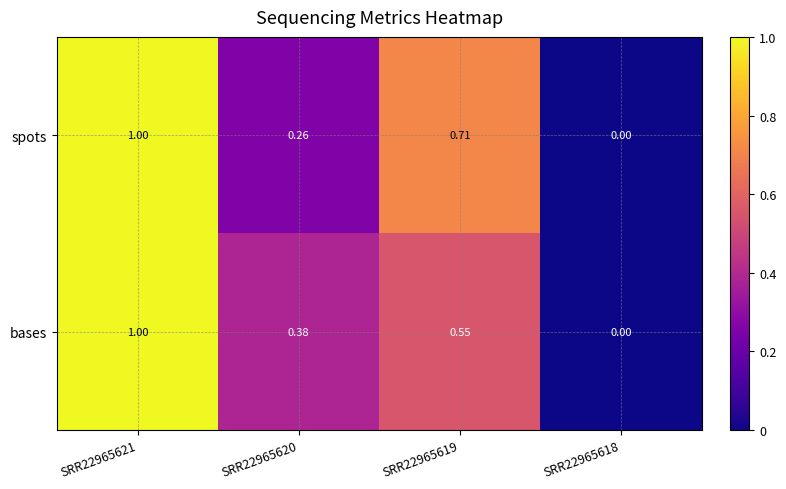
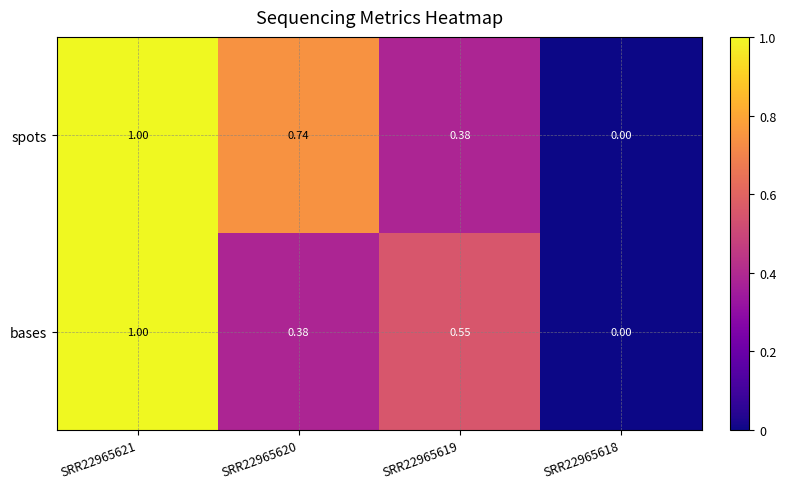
  {
    "spots": {
      "SRR22965621": 1.00,
-     "SRR22965620": 0.26,
-     "SRR22965619": 0.71,
+     "SRR22965620": 0.74,
+     "SRR22965619": 0.38,
      "SRR22965618": 0.00
    },
    "bases": {
      "SRR22965621": 1.00,
      "SRR22965620": 0.38,
      "SRR22965619": 0.55,
      "SRR22965618": 0.00
    }
  }
